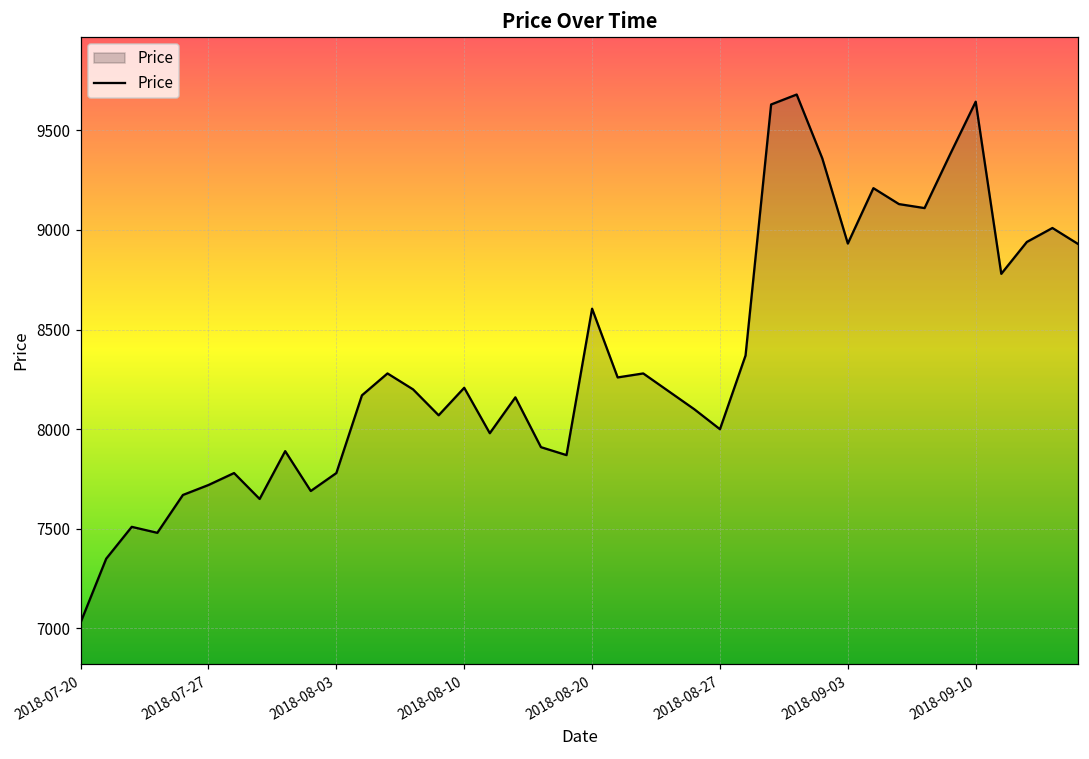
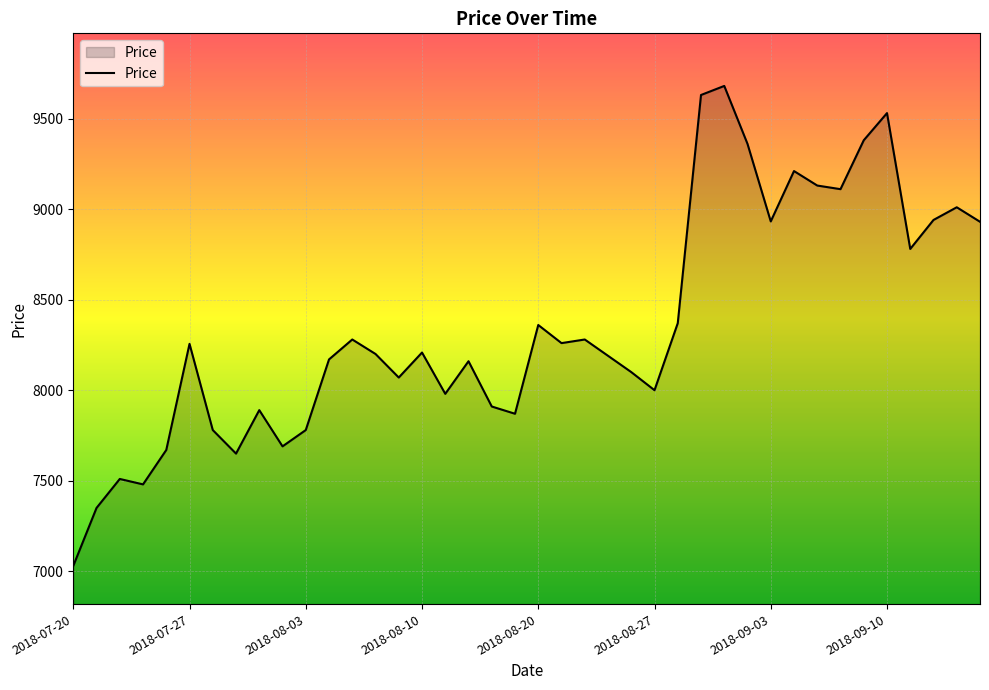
  {
    "2018-07-20": 7030,
-   "2018-07-27": 7720,
+   "2018-07-27": 8260,
    "2018-08-03": 7780,
    "2018-08-10": 8210,
-   "2018-08-20": 8610,
+   "2018-08-20": 8360,
    "2018-08-27": 8000,
    "2018-09-03": 8930,
-   "2018-09-10": 9640
+   "2018-09-10": 9530
  }
